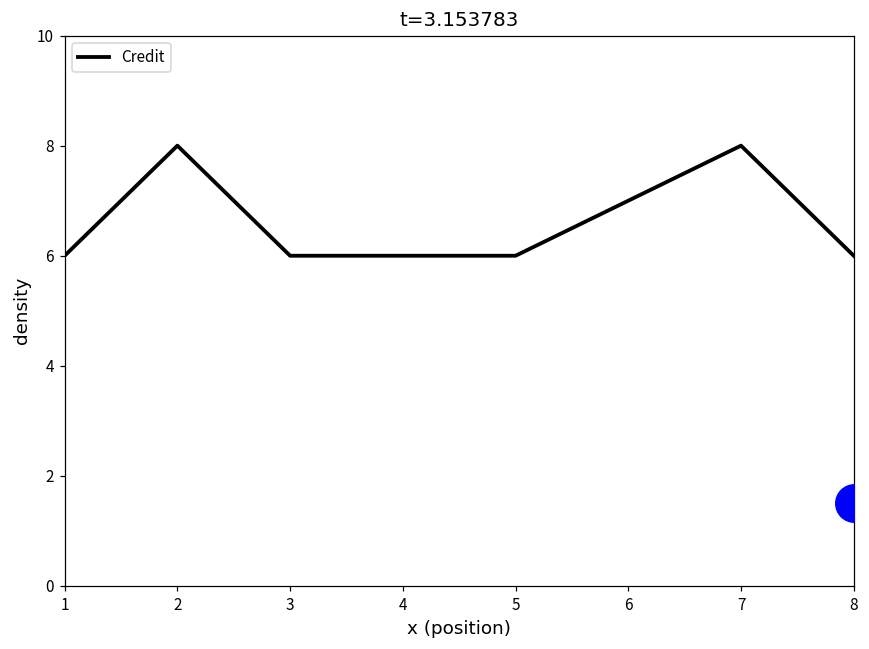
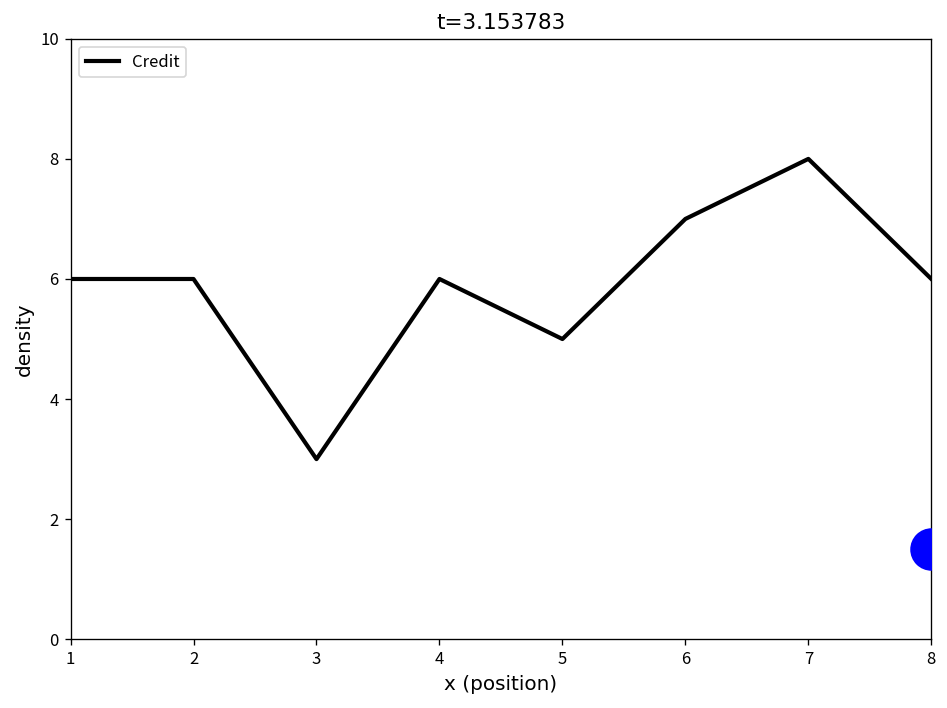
  {
    "Credit": {
      "1": 6,
-     "2": 8,
-     "3": 6,
+     "2": 6,
+     "3": 3,
      "4": 6,
-     "5": 6,
+     "5": 5,
      "6": 7,
      "7": 8,
      "8": 6
    }
  }
